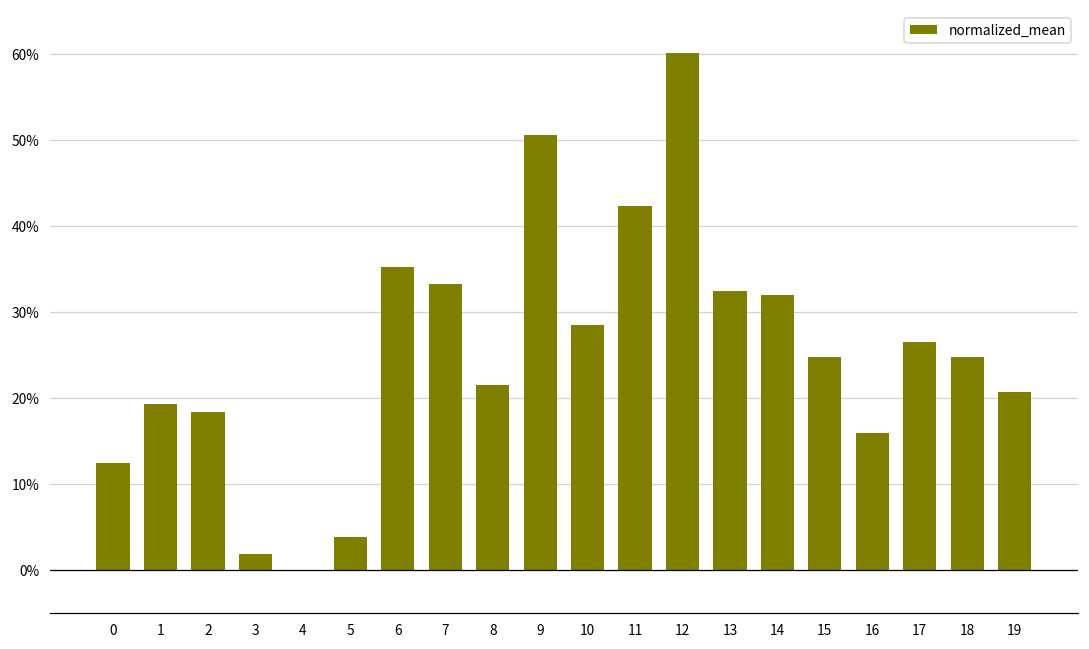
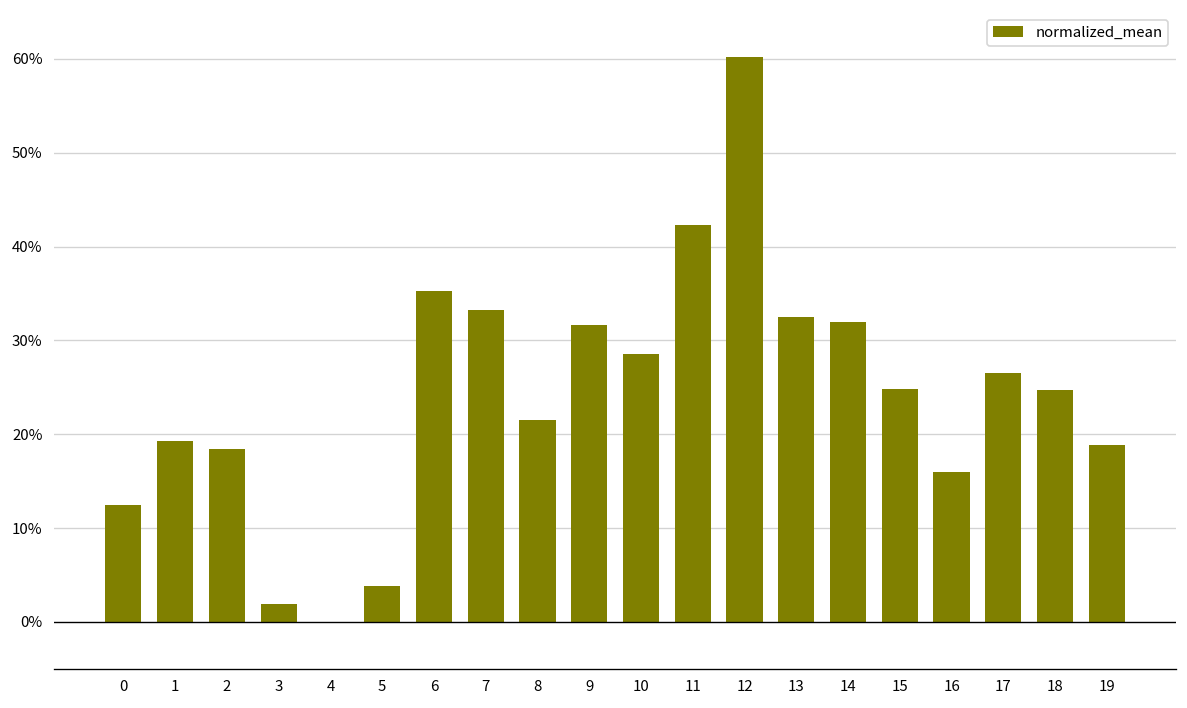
  {
    "0": "12%",
    "1": "19%",
    "2": "18%",
    "3": "2%",
    "4": "0%",
    "5": "4%",
    "6": "35%",
    "7": "33%",
    "8": "21%",
-   "9": "51%",
+   "9": "32%",
    "10": "29%",
    "11": "42%",
    "12": "60%",
    "13": "32%",
    "14": "32%",
    "15": "25%",
    "16": "16%",
    "17": "26%",
    "18": "25%",
-   "19": "21%"
+   "19": "19%"
  }
